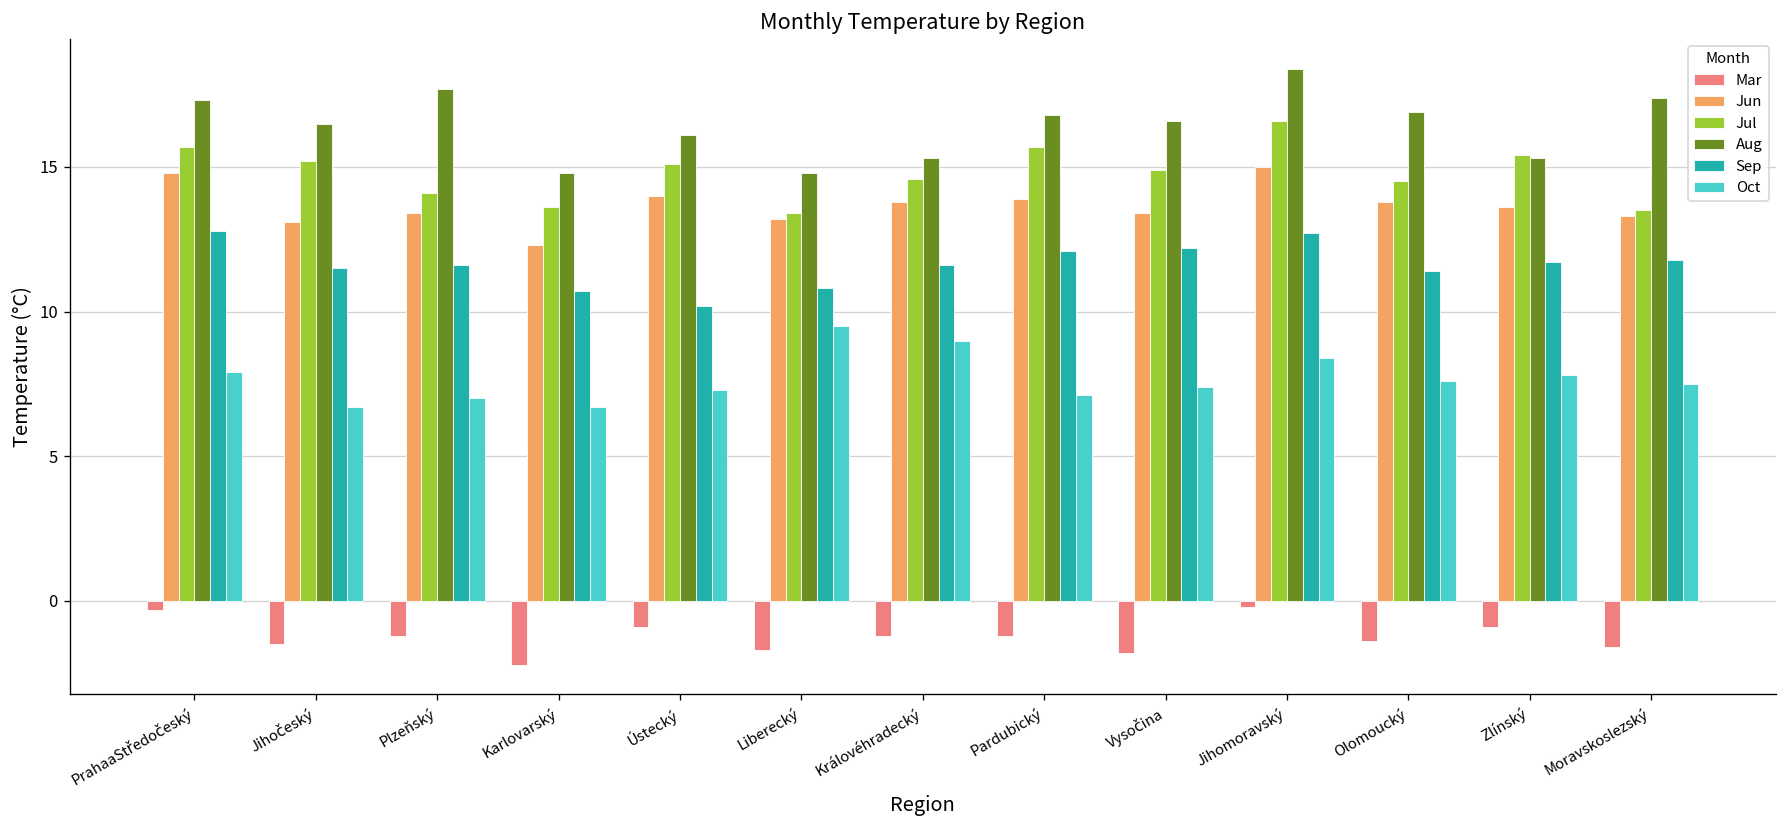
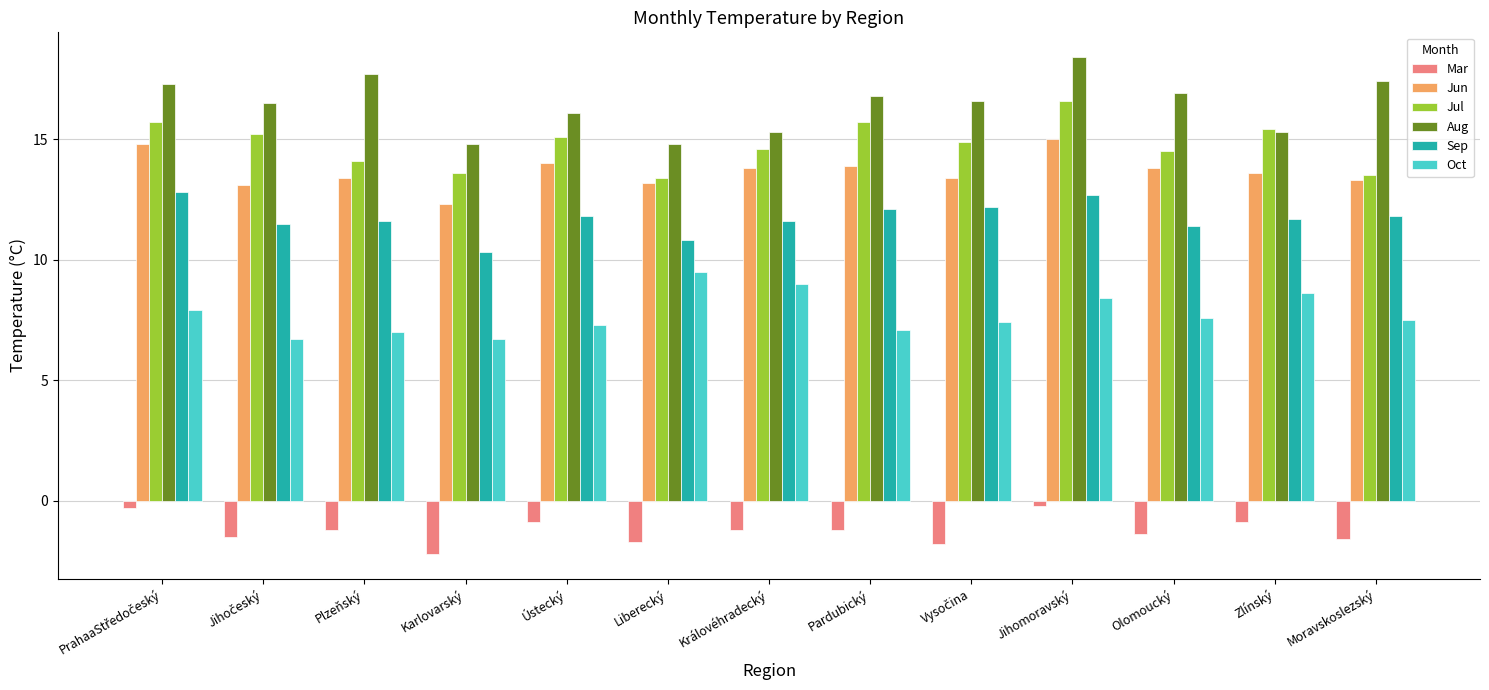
  {
    "Jul": {
      "PrahaaStředočeský": 15.7,
      "Jihočeský": 15.2,
      "Plzeňský": 14.1,
      "Karlovarský": 13.6,
      "Ústecký": 15.1,
      "Liberecký": 13.4,
      "Královéhradecký": 14.6,
      "Pardubický": 15.7,
      "Vysočina": 14.9,
      "Jihomoravský": 16.6,
      "Olomoucký": 14.5,
      "Zlínský": 15.4,
      "Moravskoslezský": 13.5
    },
    "Aug": {
      "PrahaaStředočeský": 17.3,
      "Jihočeský": 16.5,
      "Plzeňský": 17.7,
      "Karlovarský": 14.8,
      "Ústecký": 16.1,
      "Liberecký": 14.8,
      "Královéhradecký": 15.3,
      "Pardubický": 16.8,
      "Vysočina": 16.6,
      "Jihomoravský": 18.4,
      "Olomoucký": 16.9,
      "Zlínský": 15.3,
      "Moravskoslezský": 17.4
    },
    "Sep": {
      "PrahaaStředočeský": 12.8,
      "Jihočeský": 11.5,
      "Plzeňský": 11.6,
-     "Karlovarský": 10.7,
-     "Ústecký": 10.2,
+     "Karlovarský": 10.3,
+     "Ústecký": 11.8,
      "Liberecký": 10.8,
      "Královéhradecký": 11.6,
      "Pardubický": 12.1,
      "Vysočina": 12.2,
      "Jihomoravský": 12.7,
      "Olomoucký": 11.4,
      "Zlínský": 11.7,
      "Moravskoslezský": 11.8
    },
    "Oct": {
      "PrahaaStředočeský": 7.9,
      "Jihočeský": 6.7,
      "Plzeňský": 7.0,
      "Karlovarský": 6.7,
      "Ústecký": 7.3,
      "Liberecký": 9.5,
      "Královéhradecký": 9.0,
      "Pardubický": 7.1,
      "Vysočina": 7.4,
      "Jihomoravský": 8.4,
      "Olomoucký": 7.6,
-     "Zlínský": 7.8,
+     "Zlínský": 8.6,
      "Moravskoslezský": 7.5
    }
  }
